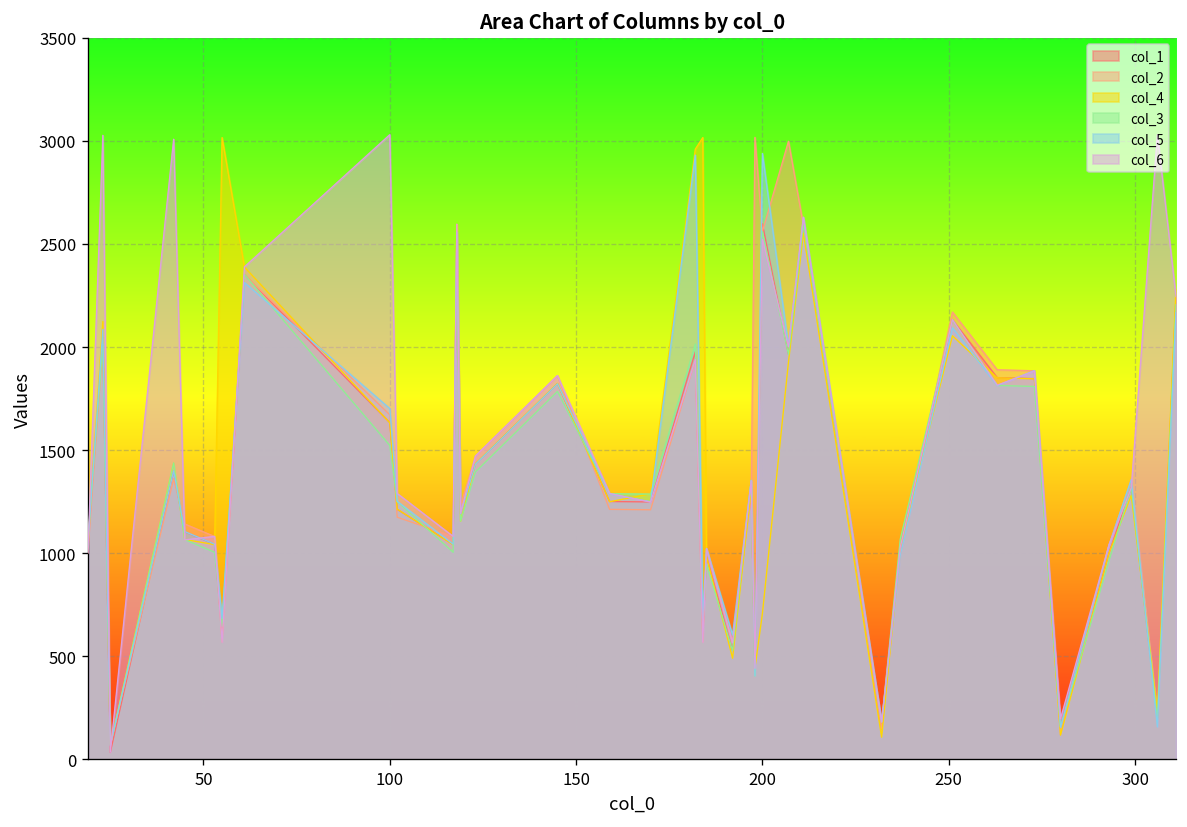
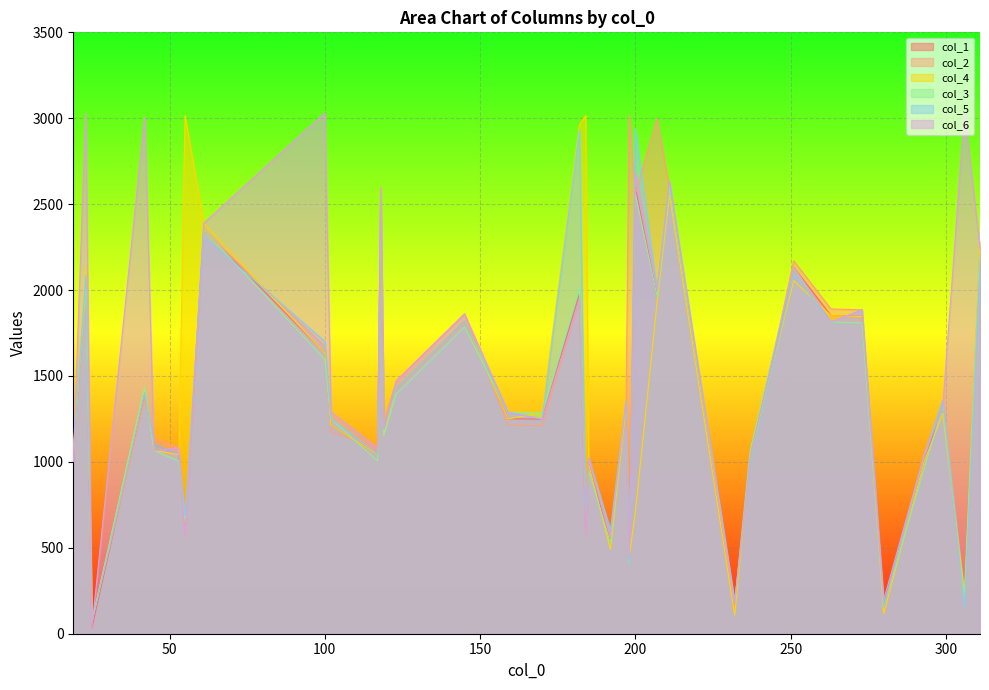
  {
    "col_4": {
      "200": 710
    },
    "col_3": {
-     "100": 1520
+     "100": 1600
    },
    "col_5": {
      "100": 1700,
      "200": 2940
    },
    "col_6": {
      "100": 3030,
-     "200": 2520
+     "200": 2690
    }
  }
